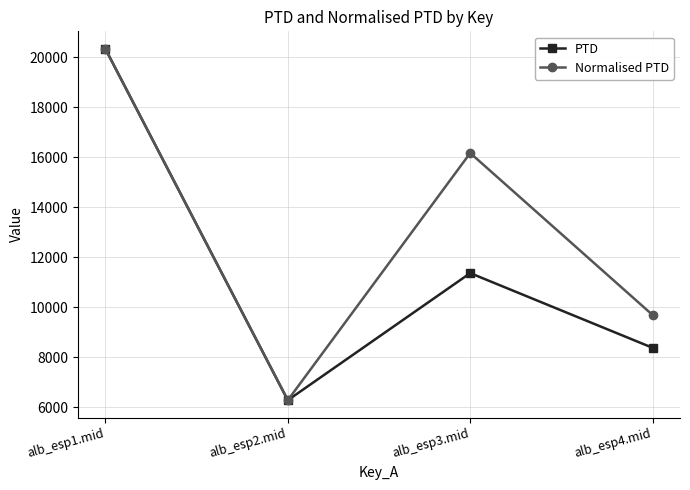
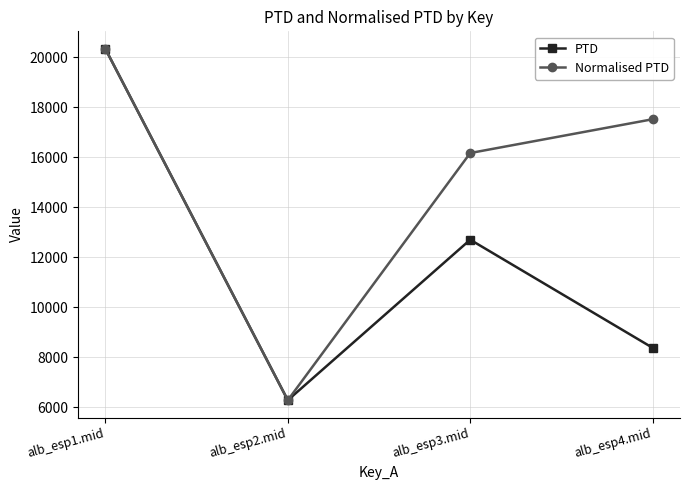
  {
    "PTD": {
-     "alb_esp3.mid": 11400,
+     "alb_esp3.mid": 12700,
      "alb_esp4.mid": 8400
    },
    "Normalised PTD": {
      "alb_esp3.mid": 16200,
-     "alb_esp4.mid": 9700
+     "alb_esp4.mid": 17500
    }
  }
